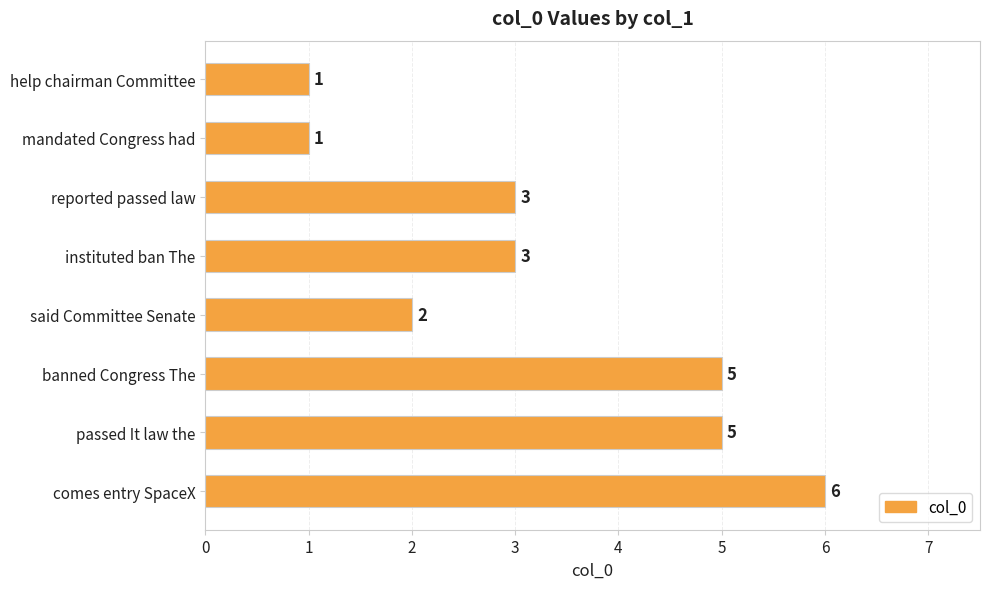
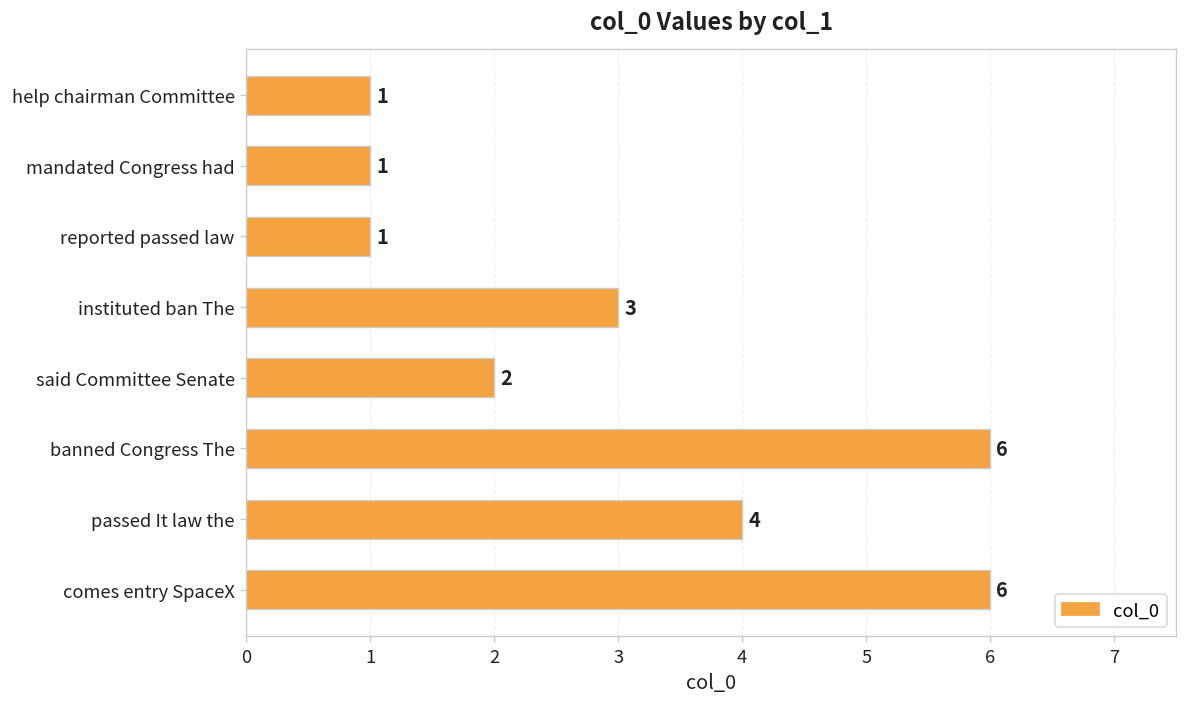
  {
    "help chairman Committee": 1,
    "mandated Congress had": 1,
-   "reported passed law": 3,
+   "reported passed law": 1,
    "instituted ban The": 3,
    "said Committee Senate": 2,
-   "banned Congress The": 5,
-   "passed It law the": 5,
+   "banned Congress The": 6,
+   "passed It law the": 4,
    "comes entry SpaceX": 6
  }
